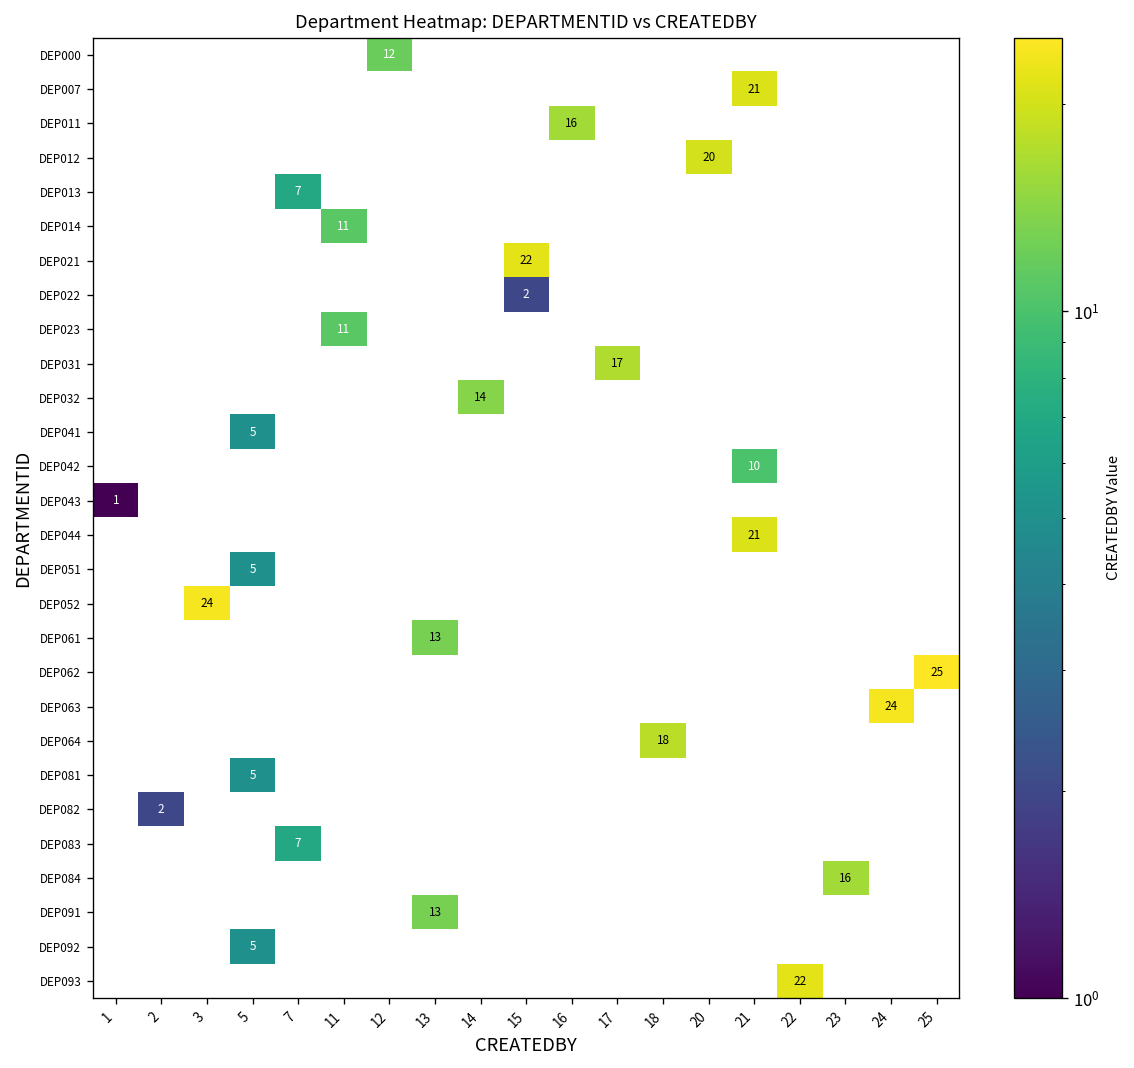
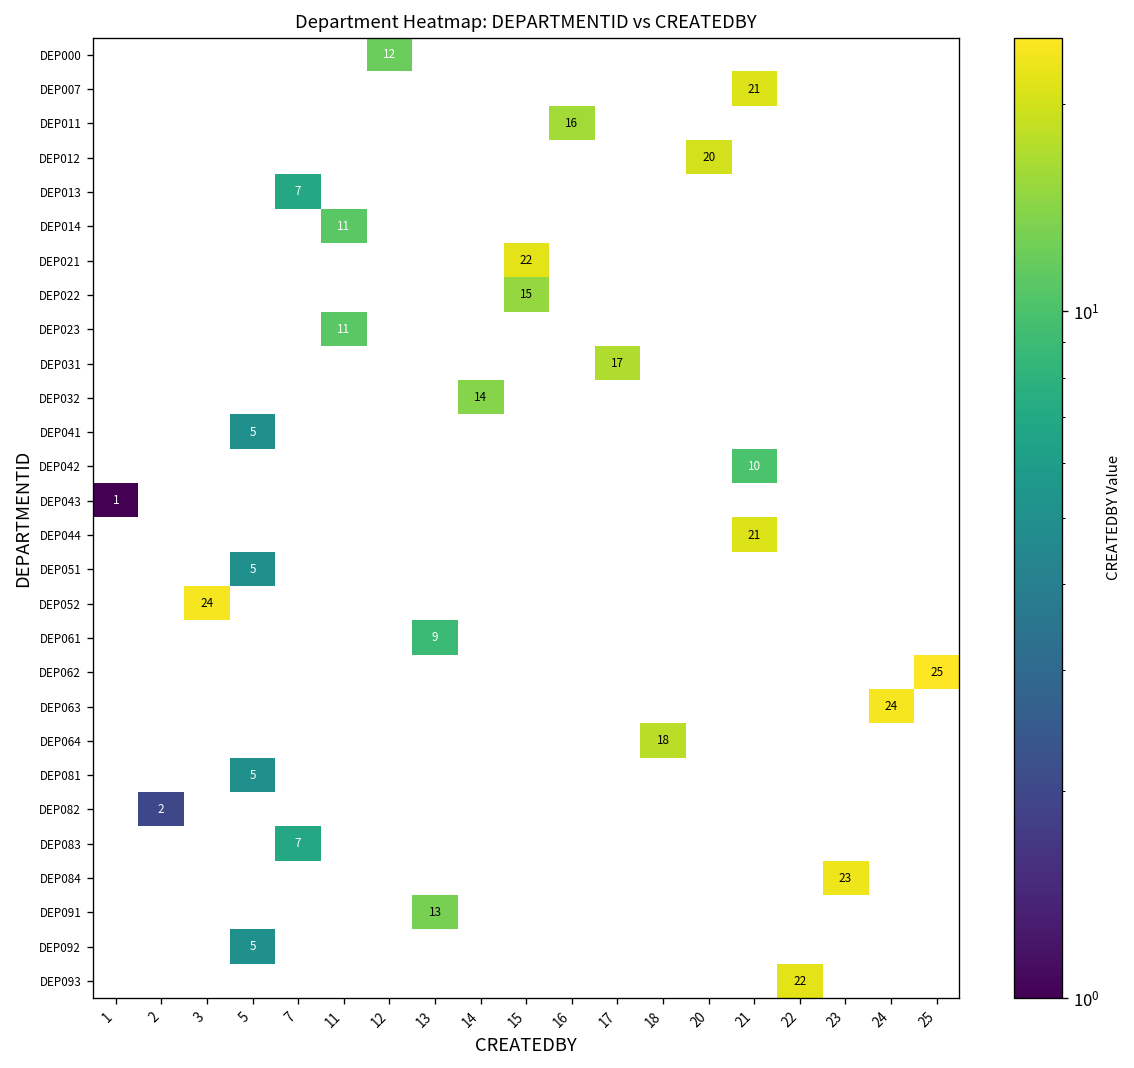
  {
    "DEP000": {
      "12": 12
    },
    "DEP007": {
      "21": 21
    },
    "DEP011": {
      "16": 16
    },
    "DEP012": {
      "20": 20
    },
    "DEP013": {
      "7": 7
    },
    "DEP014": {
      "11": 11
    },
    "DEP021": {
      "15": 22
    },
    "DEP022": {
-     "15": 2
+     "15": 15
    },
    "DEP023": {
      "11": 11
    },
    "DEP031": {
      "17": 17
    },
    "DEP032": {
      "14": 14
    },
    "DEP041": {
      "5": 5
    },
    "DEP042": {
      "21": 10
    },
    "DEP043": {
      "1": 1
    },
    "DEP044": {
      "21": 21
    },
    "DEP051": {
      "5": 5
    },
    "DEP052": {
      "3": 24
    },
    "DEP061": {
-     "13": 13
+     "13": 9
    },
    "DEP062": {
      "25": 25
    },
    "DEP063": {
      "24": 24
    },
    "DEP064": {
      "18": 18
    },
    "DEP081": {
      "5": 5
    },
    "DEP082": {
      "2": 2
    },
    "DEP083": {
      "7": 7
    },
    "DEP084": {
-     "23": 16
+     "23": 23
    },
    "DEP091": {
      "13": 13
    },
    "DEP092": {
      "5": 5
    },
    "DEP093": {
      "22": 22
    }
  }
